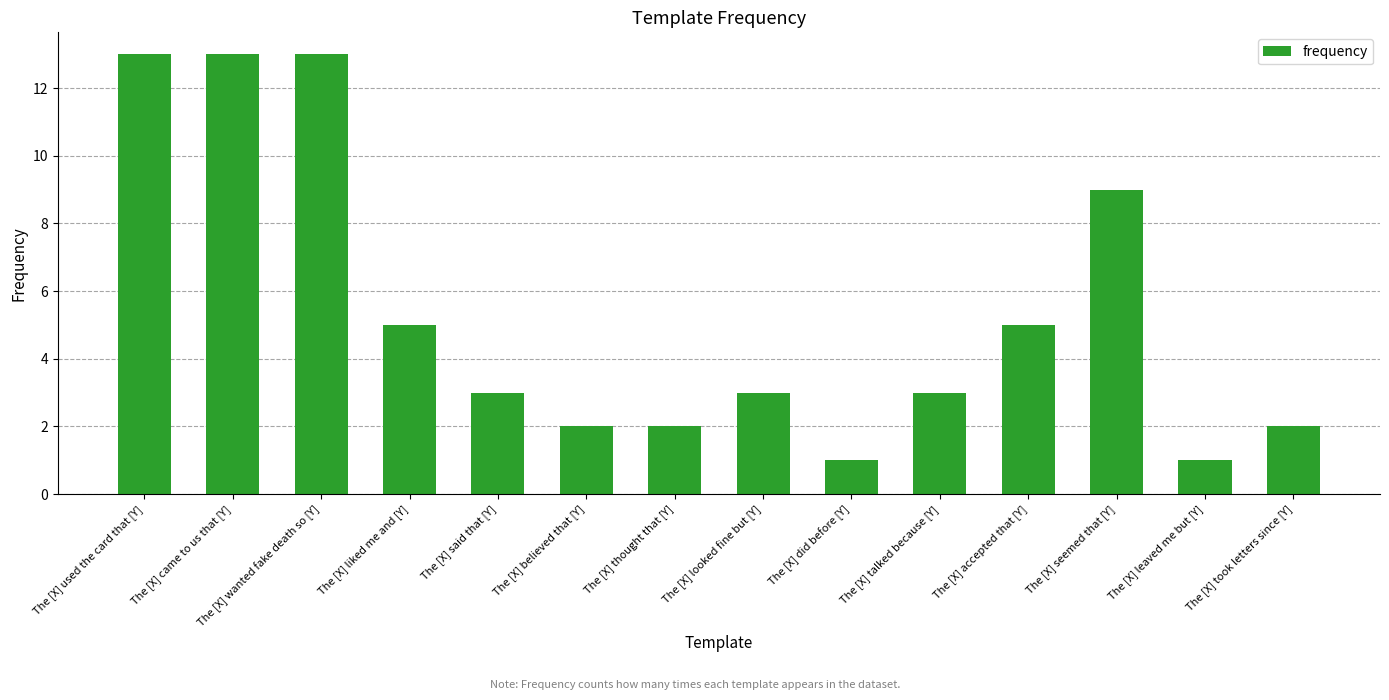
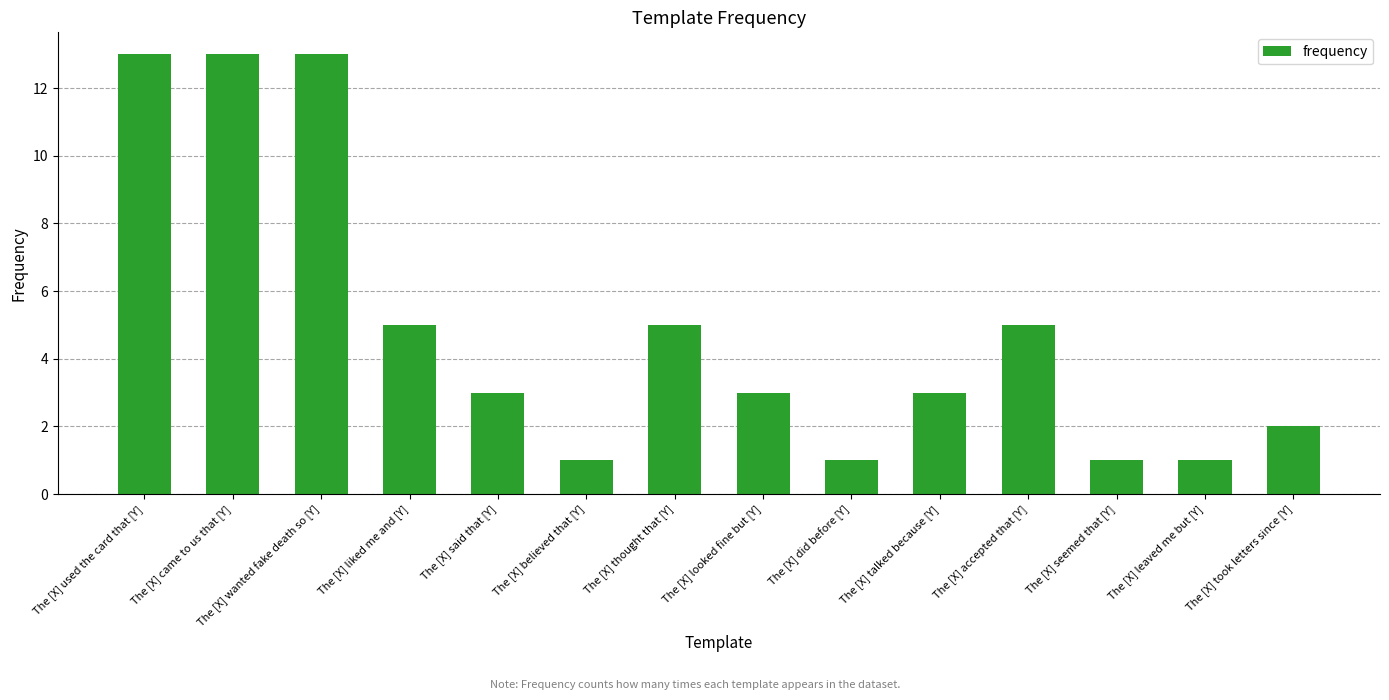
  {
    "The [X] used the card that [Y]": 13,
    "The [X] came to us that [Y]": 13,
    "The [X] wanted fake death so [Y]": 13,
    "The [X] liked me and [Y]": 5,
    "The [X] said that [Y]": 3,
-   "The [X] believed that [Y]": 2,
-   "The [X] thought that [Y]": 2,
+   "The [X] believed that [Y]": 1,
+   "The [X] thought that [Y]": 5,
    "The [X] looked fine but [Y]": 3,
    "The [X] did before [Y]": 1,
    "The [X] talked because [Y]": 3,
    "The [X] accepted that [Y]": 5,
-   "The [X] seemed that [Y]": 9,
+   "The [X] seemed that [Y]": 1,
    "The [X] leaved me but [Y]": 1,
    "The [X] took letters since [Y]": 2
  }
